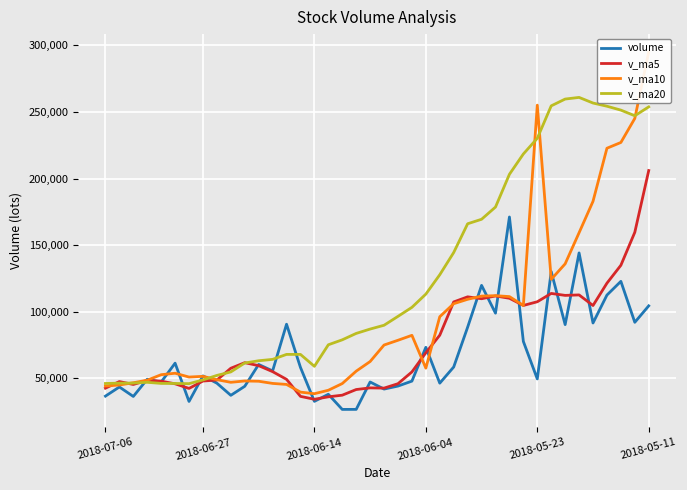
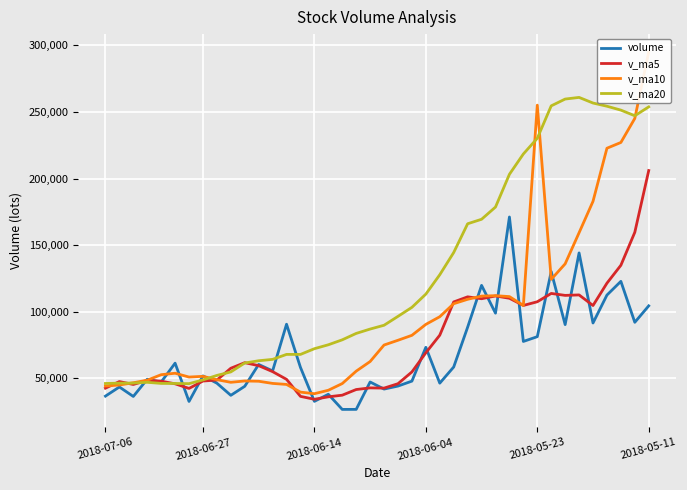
  {
    "volume": {
      "2018-07-06": "37,000",
      "2018-06-04": "73,000",
-     "2018-05-23": "50,000",
+     "2018-05-23": "81,000",
      "2018-05-11": "104,000"
    },
    "v_ma5": {
      "2018-06-04": "69,000",
      "2018-05-23": "107,000",
      "2018-05-11": "206,000"
    },
    "v_ma10": {
      "2018-06-14": "38,000",
-     "2018-06-04": "58,000",
+     "2018-06-04": "90,000",
      "2018-05-23": "255,000"
    },
    "v_ma20": {
-     "2018-06-14": "59,000",
+     "2018-06-14": "72,000",
      "2018-06-04": "113,000",
      "2018-05-23": "230,000",
      "2018-05-11": "254,000"
    }
  }
